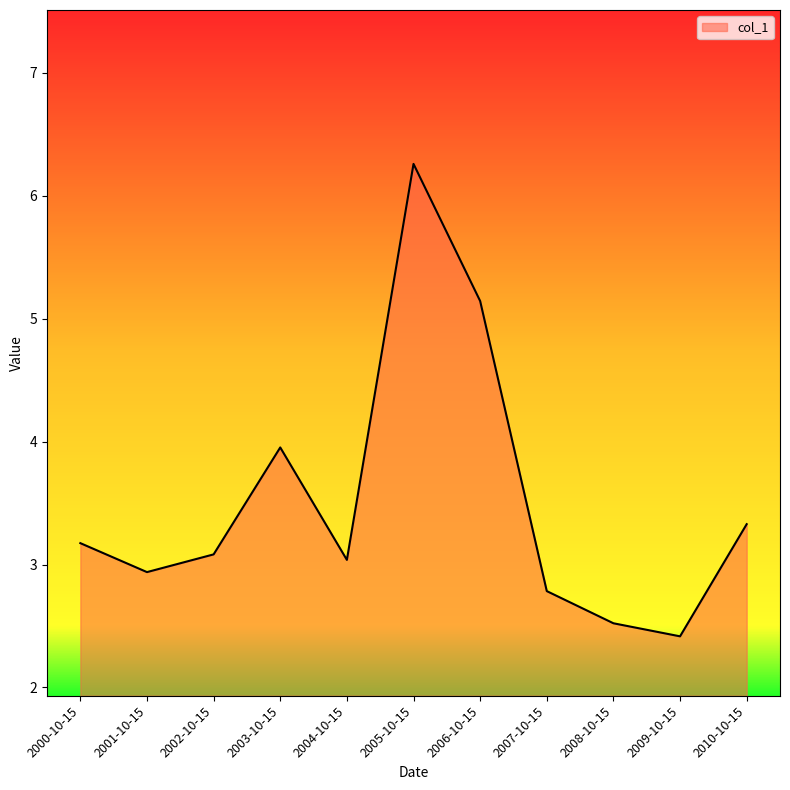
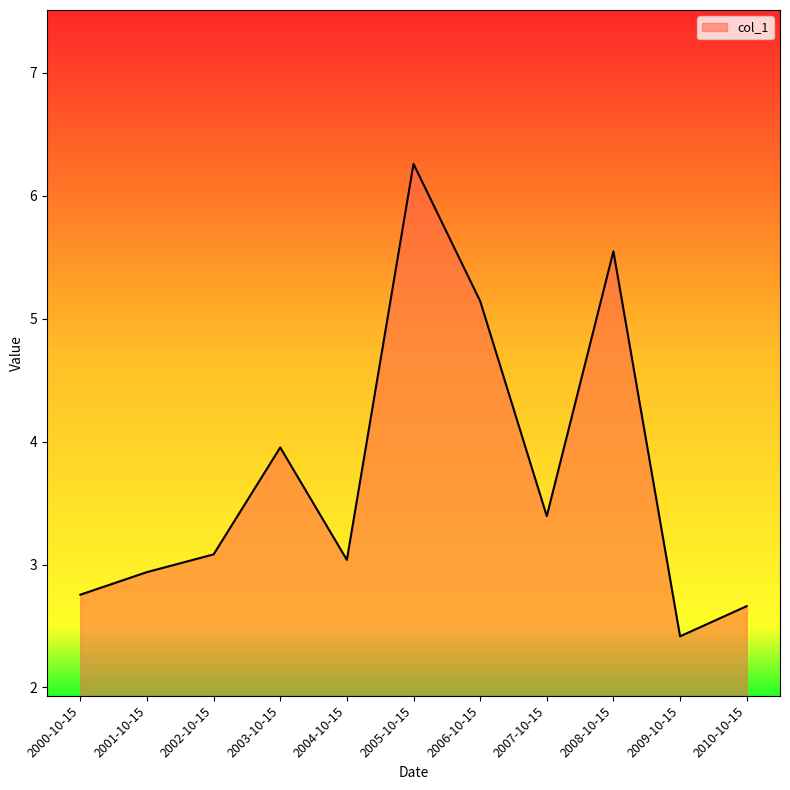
  {
-   "2000-10-15": 3.17,
+   "2000-10-15": 2.75,
    "2001-10-15": 2.94,
    "2002-10-15": 3.08,
    "2003-10-15": 3.95,
    "2004-10-15": 3.04,
    "2005-10-15": 6.26,
    "2006-10-15": 5.14,
-   "2007-10-15": 2.78,
-   "2008-10-15": 2.52,
+   "2007-10-15": 3.39,
+   "2008-10-15": 5.55,
    "2009-10-15": 2.42,
-   "2010-10-15": 3.33
+   "2010-10-15": 2.66
  }
